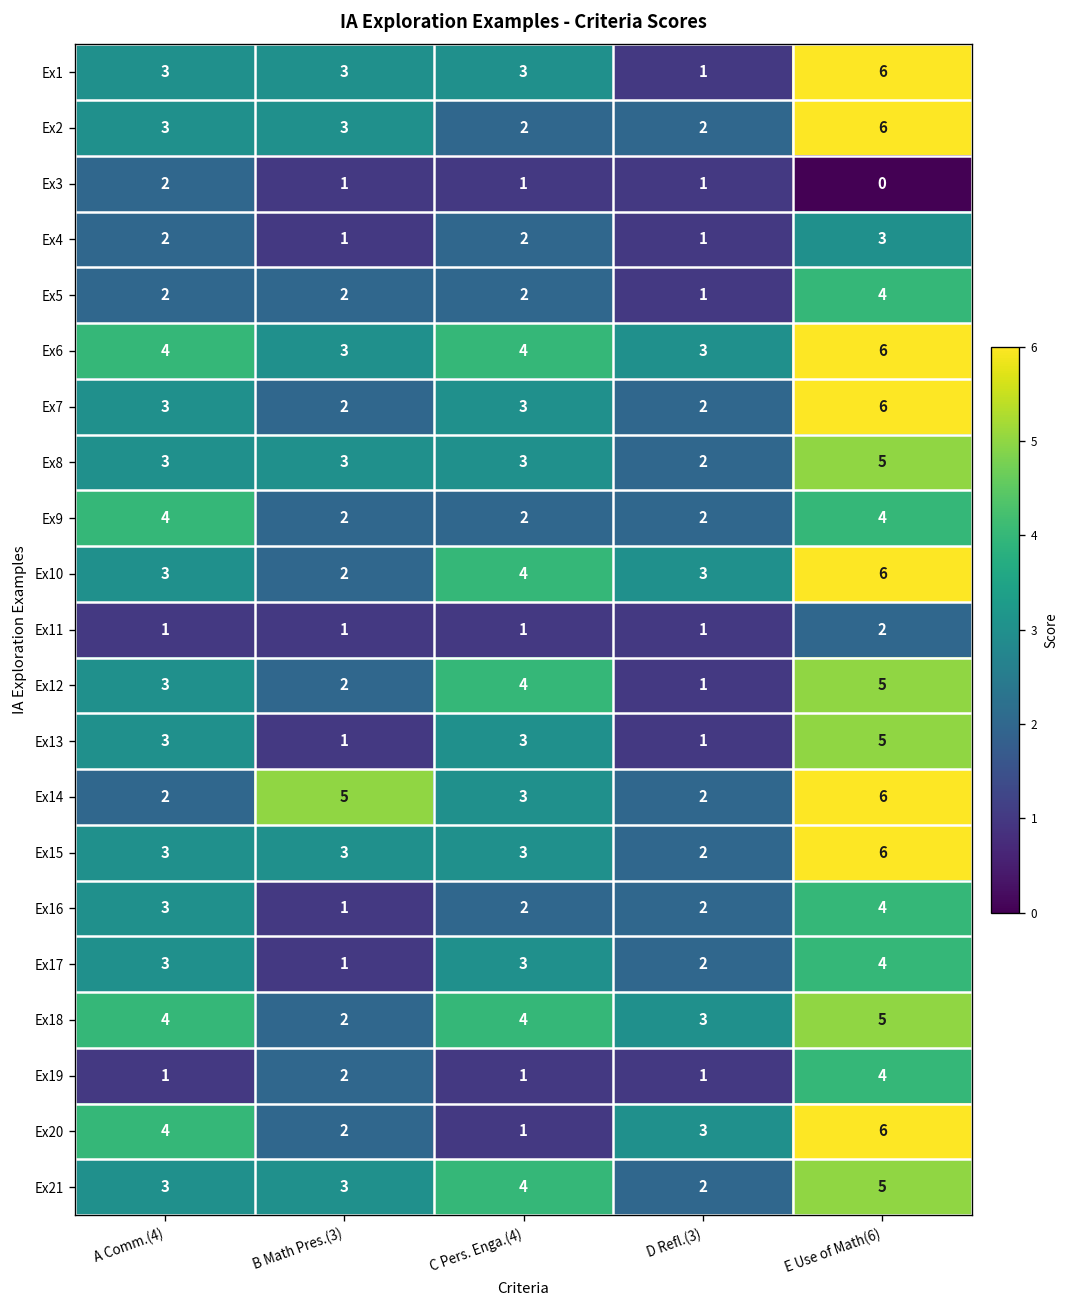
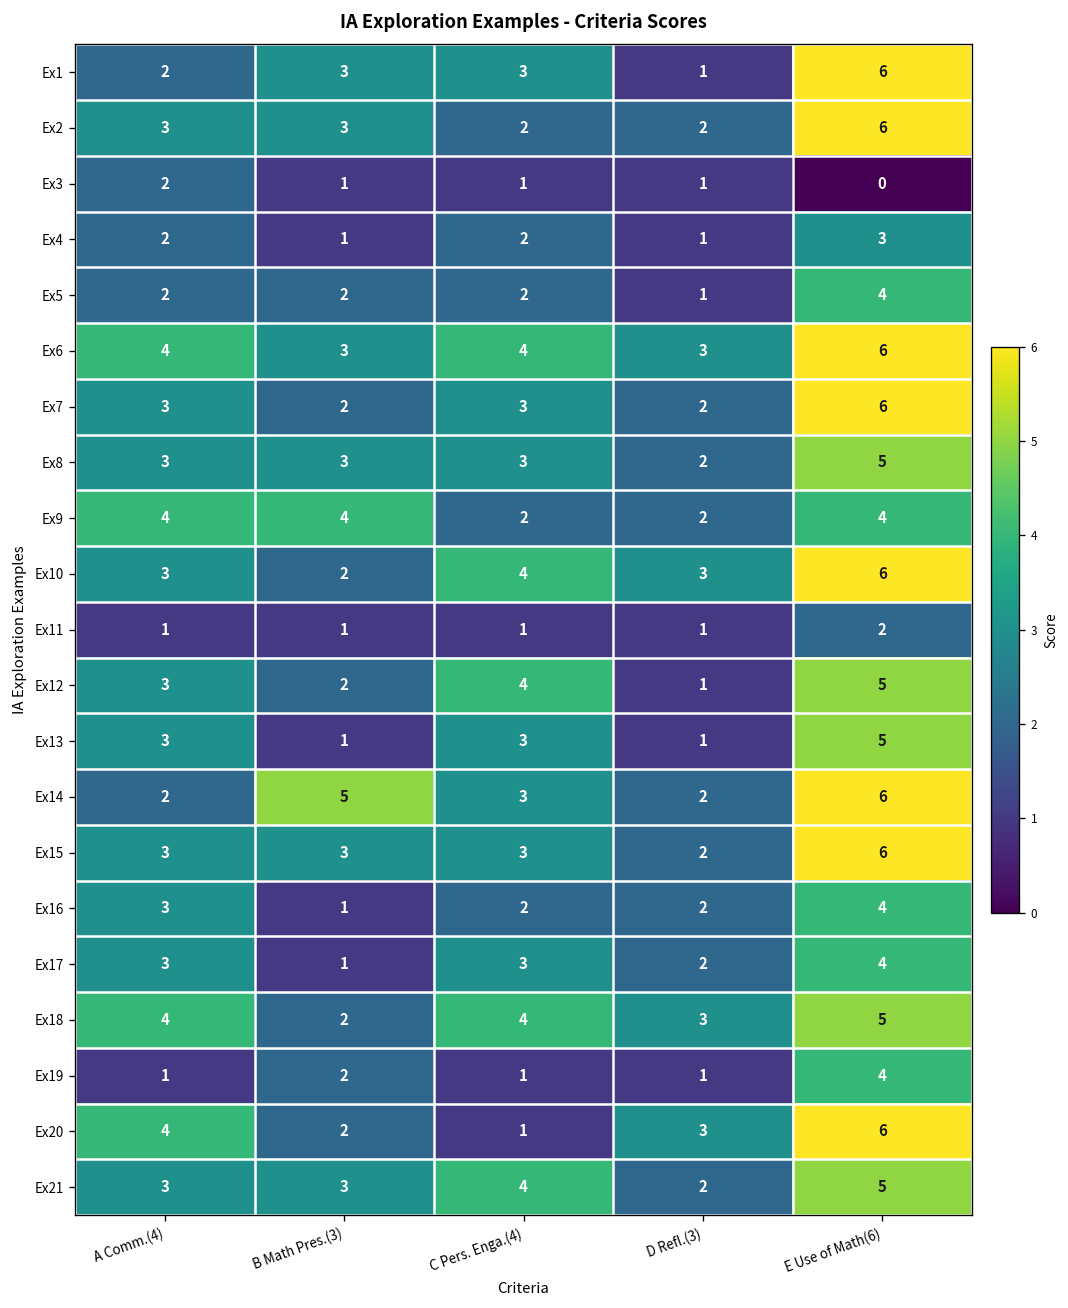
  {
    "Ex1": {
-     "A Comm.(4)": 3,
+     "A Comm.(4)": 2,
      "B Math Pres.(3)": 3,
      "C Pers. Enga.(4)": 3,
      "D Refl.(3)": 1,
      "E Use of Math(6)": 6
    },
    "Ex2": {
      "A Comm.(4)": 3,
      "B Math Pres.(3)": 3,
      "C Pers. Enga.(4)": 2,
      "D Refl.(3)": 2,
      "E Use of Math(6)": 6
    },
    "Ex3": {
      "A Comm.(4)": 2,
      "B Math Pres.(3)": 1,
      "C Pers. Enga.(4)": 1,
      "D Refl.(3)": 1,
      "E Use of Math(6)": 0
    },
    "Ex4": {
      "A Comm.(4)": 2,
      "B Math Pres.(3)": 1,
      "C Pers. Enga.(4)": 2,
      "D Refl.(3)": 1,
      "E Use of Math(6)": 3
    },
    "Ex5": {
      "A Comm.(4)": 2,
      "B Math Pres.(3)": 2,
      "C Pers. Enga.(4)": 2,
      "D Refl.(3)": 1,
      "E Use of Math(6)": 4
    },
    "Ex6": {
      "A Comm.(4)": 4,
      "B Math Pres.(3)": 3,
      "C Pers. Enga.(4)": 4,
      "D Refl.(3)": 3,
      "E Use of Math(6)": 6
    },
    "Ex7": {
      "A Comm.(4)": 3,
      "B Math Pres.(3)": 2,
      "C Pers. Enga.(4)": 3,
      "D Refl.(3)": 2,
      "E Use of Math(6)": 6
    },
    "Ex8": {
      "A Comm.(4)": 3,
      "B Math Pres.(3)": 3,
      "C Pers. Enga.(4)": 3,
      "D Refl.(3)": 2,
      "E Use of Math(6)": 5
    },
    "Ex9": {
      "A Comm.(4)": 4,
-     "B Math Pres.(3)": 2,
+     "B Math Pres.(3)": 4,
      "C Pers. Enga.(4)": 2,
      "D Refl.(3)": 2,
      "E Use of Math(6)": 4
    },
    "Ex10": {
      "A Comm.(4)": 3,
      "B Math Pres.(3)": 2,
      "C Pers. Enga.(4)": 4,
      "D Refl.(3)": 3,
      "E Use of Math(6)": 6
    },
    "Ex11": {
      "A Comm.(4)": 1,
      "B Math Pres.(3)": 1,
      "C Pers. Enga.(4)": 1,
      "D Refl.(3)": 1,
      "E Use of Math(6)": 2
    },
    "Ex12": {
      "A Comm.(4)": 3,
      "B Math Pres.(3)": 2,
      "C Pers. Enga.(4)": 4,
      "D Refl.(3)": 1,
      "E Use of Math(6)": 5
    },
    "Ex13": {
      "A Comm.(4)": 3,
      "B Math Pres.(3)": 1,
      "C Pers. Enga.(4)": 3,
      "D Refl.(3)": 1,
      "E Use of Math(6)": 5
    },
    "Ex14": {
      "A Comm.(4)": 2,
      "B Math Pres.(3)": 5,
      "C Pers. Enga.(4)": 3,
      "D Refl.(3)": 2,
      "E Use of Math(6)": 6
    },
    "Ex15": {
      "A Comm.(4)": 3,
      "B Math Pres.(3)": 3,
      "C Pers. Enga.(4)": 3,
      "D Refl.(3)": 2,
      "E Use of Math(6)": 6
    },
    "Ex16": {
      "A Comm.(4)": 3,
      "B Math Pres.(3)": 1,
      "C Pers. Enga.(4)": 2,
      "D Refl.(3)": 2,
      "E Use of Math(6)": 4
    },
    "Ex17": {
      "A Comm.(4)": 3,
      "B Math Pres.(3)": 1,
      "C Pers. Enga.(4)": 3,
      "D Refl.(3)": 2,
      "E Use of Math(6)": 4
    },
    "Ex18": {
      "A Comm.(4)": 4,
      "B Math Pres.(3)": 2,
      "C Pers. Enga.(4)": 4,
      "D Refl.(3)": 3,
      "E Use of Math(6)": 5
    },
    "Ex19": {
      "A Comm.(4)": 1,
      "B Math Pres.(3)": 2,
      "C Pers. Enga.(4)": 1,
      "D Refl.(3)": 1,
      "E Use of Math(6)": 4
    },
    "Ex20": {
      "A Comm.(4)": 4,
      "B Math Pres.(3)": 2,
      "C Pers. Enga.(4)": 1,
      "D Refl.(3)": 3,
      "E Use of Math(6)": 6
    },
    "Ex21": {
      "A Comm.(4)": 3,
      "B Math Pres.(3)": 3,
      "C Pers. Enga.(4)": 4,
      "D Refl.(3)": 2,
      "E Use of Math(6)": 5
    }
  }
